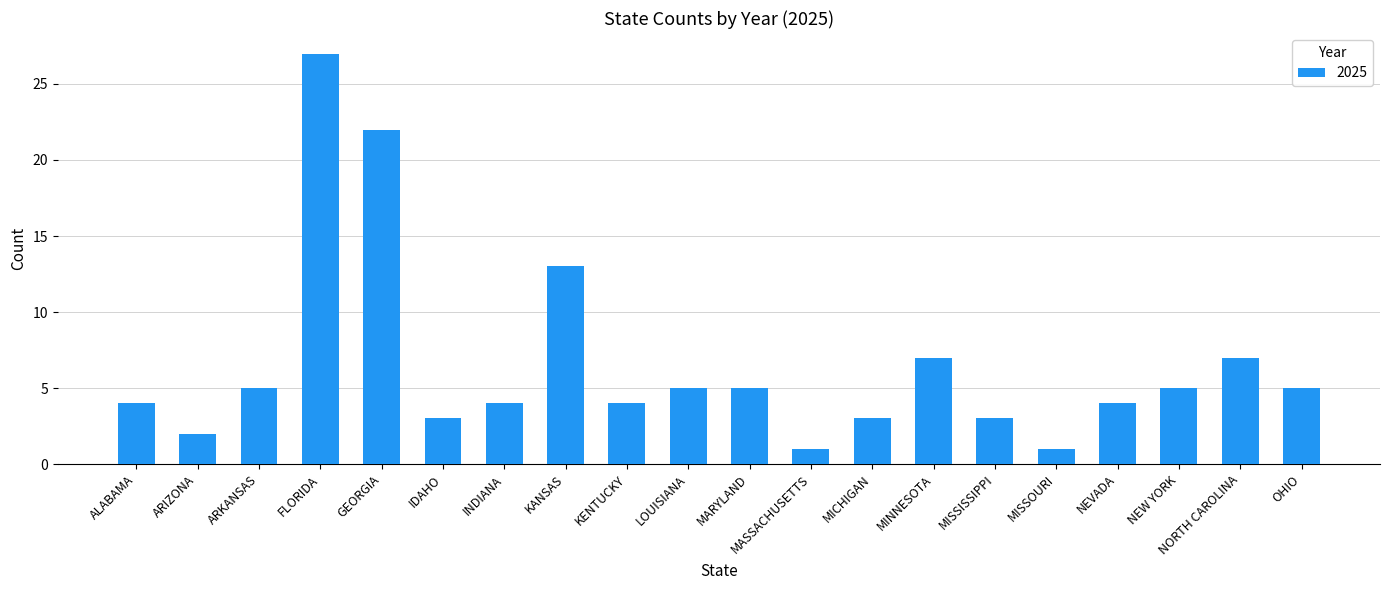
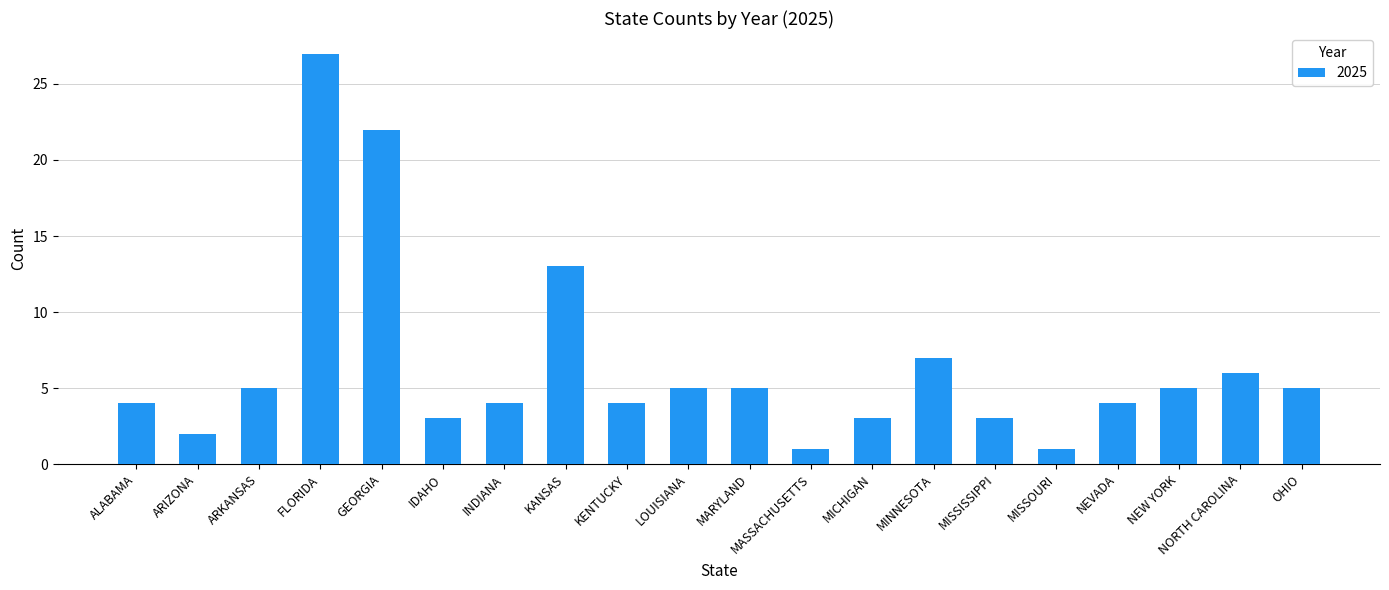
  {
    "ALABAMA": 4,
    "ARIZONA": 2,
    "ARKANSAS": 5,
    "FLORIDA": 27,
    "GEORGIA": 22,
    "IDAHO": 3,
    "INDIANA": 4,
    "KANSAS": 13,
    "KENTUCKY": 4,
    "LOUISIANA": 5,
    "MARYLAND": 5,
    "MASSACHUSETTS": 1,
    "MICHIGAN": 3,
    "MINNESOTA": 7,
    "MISSISSIPPI": 3,
    "MISSOURI": 1,
    "NEVADA": 4,
    "NEW YORK": 5,
-   "NORTH CAROLINA": 7,
+   "NORTH CAROLINA": 6,
    "OHIO": 5
  }
